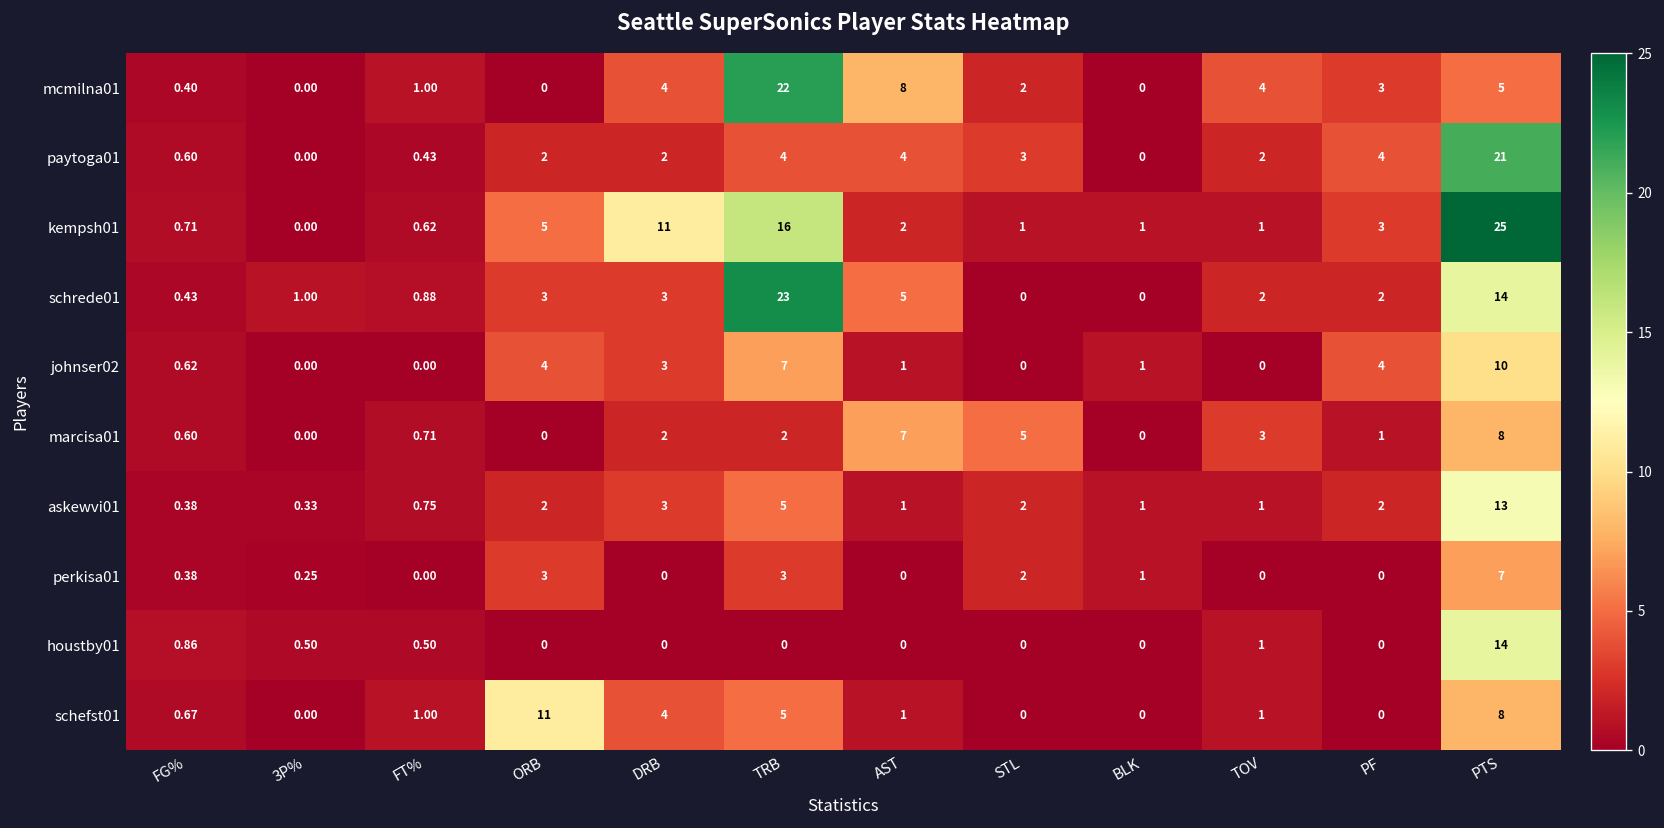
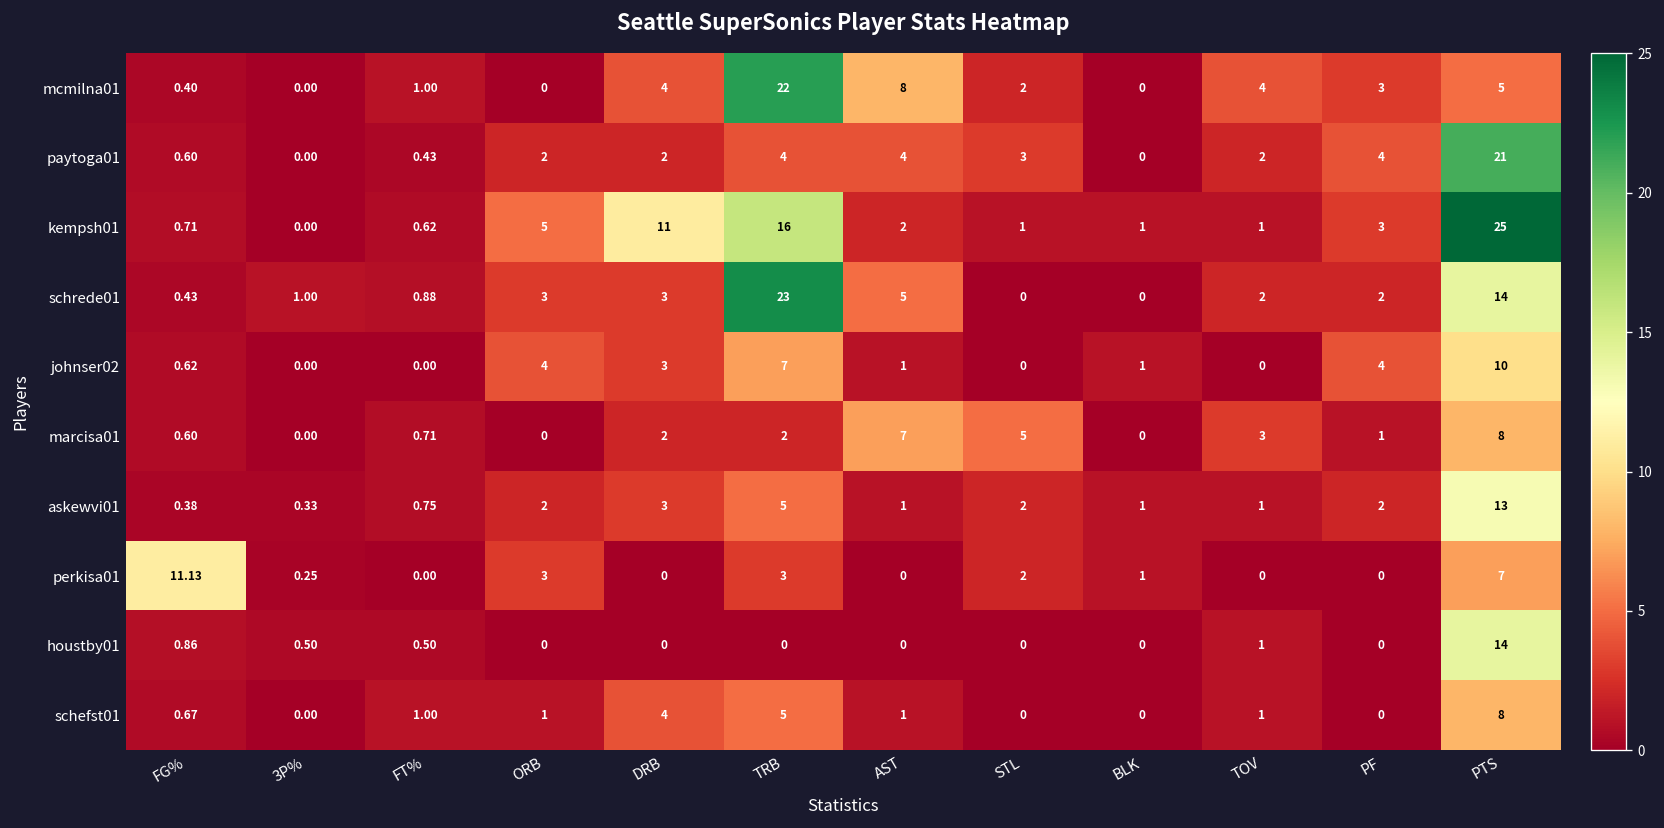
  {
    "mcmilna01": {
      "FG%": 0.40,
      "3P%": 0.00,
      "FT%": 1.00,
      "ORB": 0,
      "DRB": 4,
      "TRB": 22,
      "AST": 8,
      "STL": 2,
      "BLK": 0,
      "TOV": 4,
      "PF": 3,
      "PTS": 5
    },
    "paytoga01": {
      "FG%": 0.60,
      "3P%": 0.00,
      "FT%": 0.43,
      "ORB": 2,
      "DRB": 2,
      "TRB": 4,
      "AST": 4,
      "STL": 3,
      "BLK": 0,
      "TOV": 2,
      "PF": 4,
      "PTS": 21
    },
    "kempsh01": {
      "FG%": 0.71,
      "3P%": 0.00,
      "FT%": 0.62,
      "ORB": 5,
      "DRB": 11,
      "TRB": 16,
      "AST": 2,
      "STL": 1,
      "BLK": 1,
      "TOV": 1,
      "PF": 3,
      "PTS": 25
    },
    "schrede01": {
      "FG%": 0.43,
      "3P%": 1.00,
      "FT%": 0.88,
      "ORB": 3,
      "DRB": 3,
      "TRB": 23,
      "AST": 5,
      "STL": 0,
      "BLK": 0,
      "TOV": 2,
      "PF": 2,
      "PTS": 14
    },
    "johnser02": {
      "FG%": 0.62,
      "3P%": 0.00,
      "FT%": 0.00,
      "ORB": 4,
      "DRB": 3,
      "TRB": 7,
      "AST": 1,
      "STL": 0,
      "BLK": 1,
      "TOV": 0,
      "PF": 4,
      "PTS": 10
    },
    "marcisa01": {
      "FG%": 0.60,
      "3P%": 0.00,
      "FT%": 0.71,
      "ORB": 0,
      "DRB": 2,
      "TRB": 2,
      "AST": 7,
      "STL": 5,
      "BLK": 0,
      "TOV": 3,
      "PF": 1,
      "PTS": 8
    },
    "askewvi01": {
      "FG%": 0.38,
      "3P%": 0.33,
      "FT%": 0.75,
      "ORB": 2,
      "DRB": 3,
      "TRB": 5,
      "AST": 1,
      "STL": 2,
      "BLK": 1,
      "TOV": 1,
      "PF": 2,
      "PTS": 13
    },
    "perkisa01": {
-     "FG%": 0.38,
+     "FG%": 11.13,
      "3P%": 0.25,
      "FT%": 0.00,
      "ORB": 3,
      "DRB": 0,
      "TRB": 3,
      "AST": 0,
      "STL": 2,
      "BLK": 1,
      "TOV": 0,
      "PF": 0,
      "PTS": 7
    },
    "houstby01": {
      "FG%": 0.86,
      "3P%": 0.50,
      "FT%": 0.50,
      "ORB": 0,
      "DRB": 0,
      "TRB": 0,
      "AST": 0,
      "STL": 0,
      "BLK": 0,
      "TOV": 1,
      "PF": 0,
      "PTS": 14
    },
    "schefst01": {
      "FG%": 0.67,
      "3P%": 0.00,
      "FT%": 1.00,
-     "ORB": 11,
+     "ORB": 1,
      "DRB": 4,
      "TRB": 5,
      "AST": 1,
      "STL": 0,
      "BLK": 0,
      "TOV": 1,
      "PF": 0,
      "PTS": 8
    }
  }
